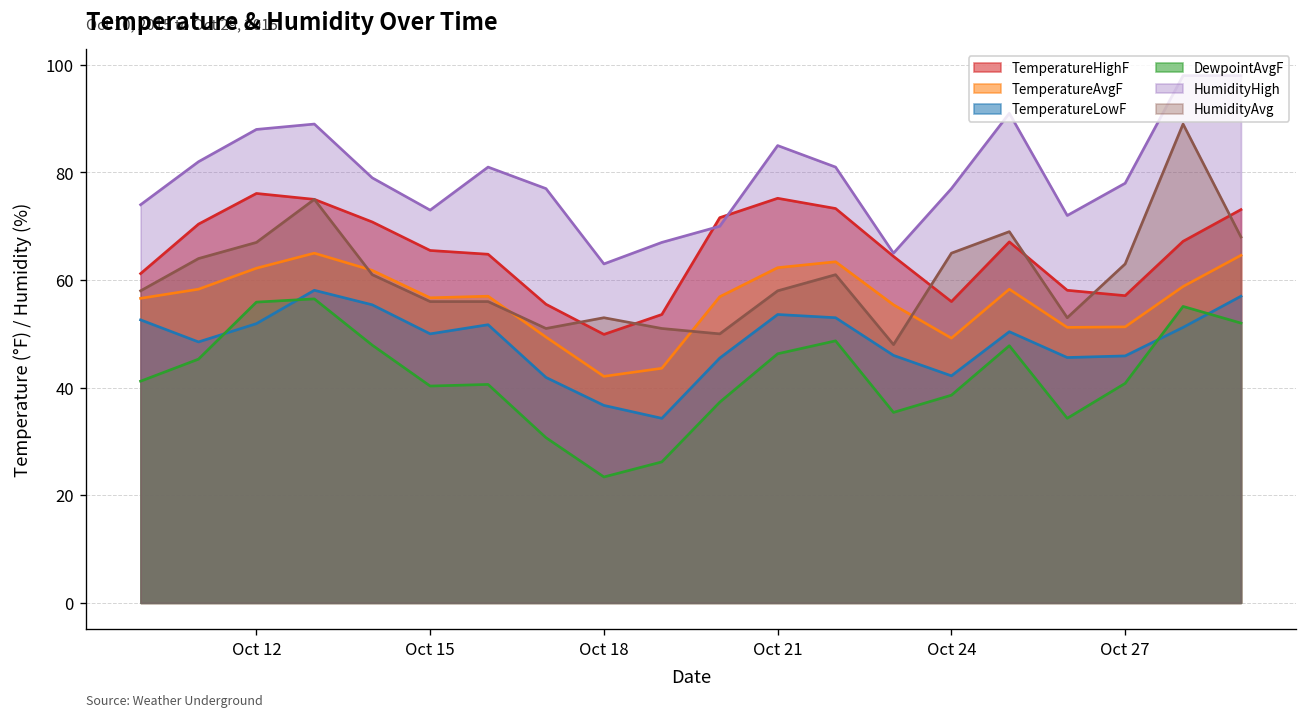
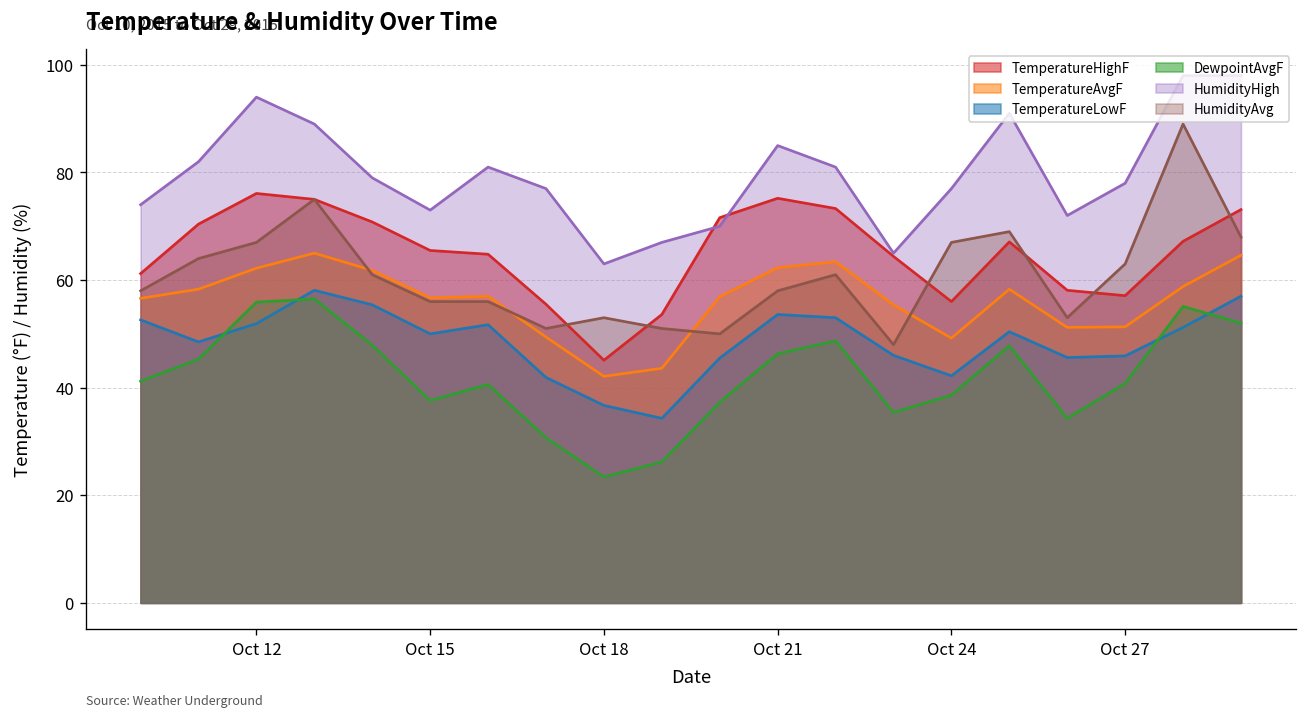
  {
    "TemperatureHighF": {
      "Oct 12": 76,
      "Oct 15": 66,
-     "Oct 18": 50,
+     "Oct 18": 45,
      "Oct 21": 75,
      "Oct 24": 56,
      "Oct 27": 57
    },
    "TemperatureAvgF": {
      "Oct 12": 62,
      "Oct 15": 57,
      "Oct 18": 42,
      "Oct 21": 62,
      "Oct 24": 49,
      "Oct 27": 51
    },
    "TemperatureLowF": {
      "Oct 12": 52,
      "Oct 15": 50,
      "Oct 18": 37,
      "Oct 21": 54,
      "Oct 24": 42,
      "Oct 27": 46
    },
    "DewpointAvgF": {
      "Oct 12": 56,
-     "Oct 15": 40,
+     "Oct 15": 38,
      "Oct 18": 23,
      "Oct 21": 46,
      "Oct 24": 39,
      "Oct 27": 41
    },
    "HumidityHigh": {
-     "Oct 12": 88,
+     "Oct 12": 94,
      "Oct 15": 73,
      "Oct 18": 63,
      "Oct 21": 85,
      "Oct 24": 77,
      "Oct 27": 78
    },
    "HumidityAvg": {
      "Oct 12": 67,
      "Oct 15": 56,
      "Oct 18": 53,
      "Oct 21": 58,
-     "Oct 24": 65,
+     "Oct 24": 67,
      "Oct 27": 63
    }
  }
